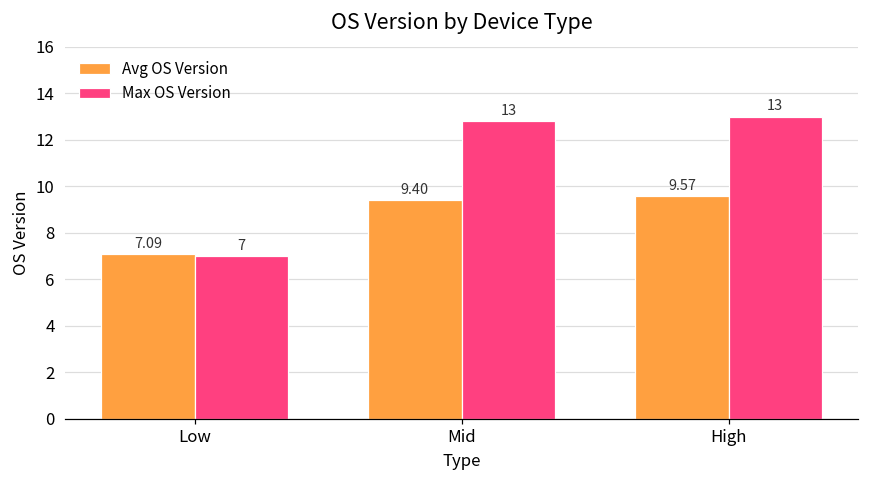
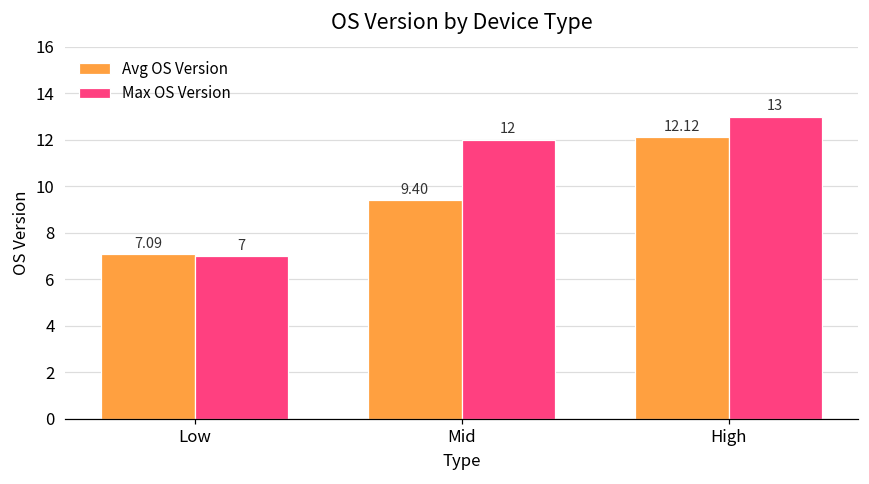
  {
    "Avg OS Version": {
      "Low": 7.09,
      "Mid": 9.40,
-     "High": 9.57
+     "High": 12.12
    },
    "Max OS Version": {
      "Low": 7,
-     "Mid": 13,
+     "Mid": 12,
      "High": 13
    }
  }
